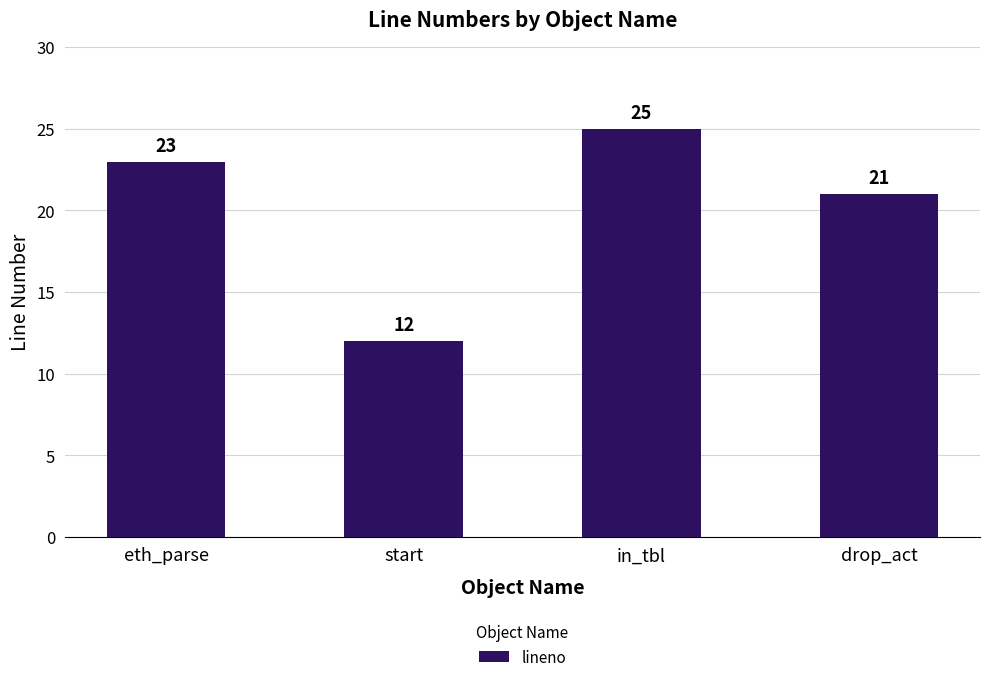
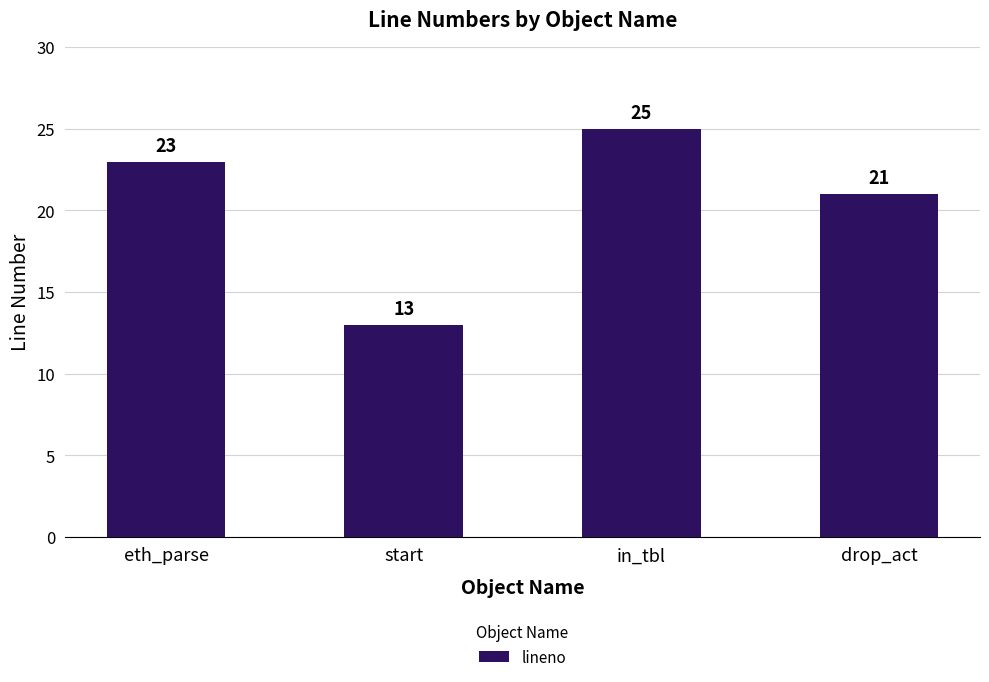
  {
    "eth_parse": 23,
-   "start": 12,
+   "start": 13,
    "in_tbl": 25,
    "drop_act": 21
  }
